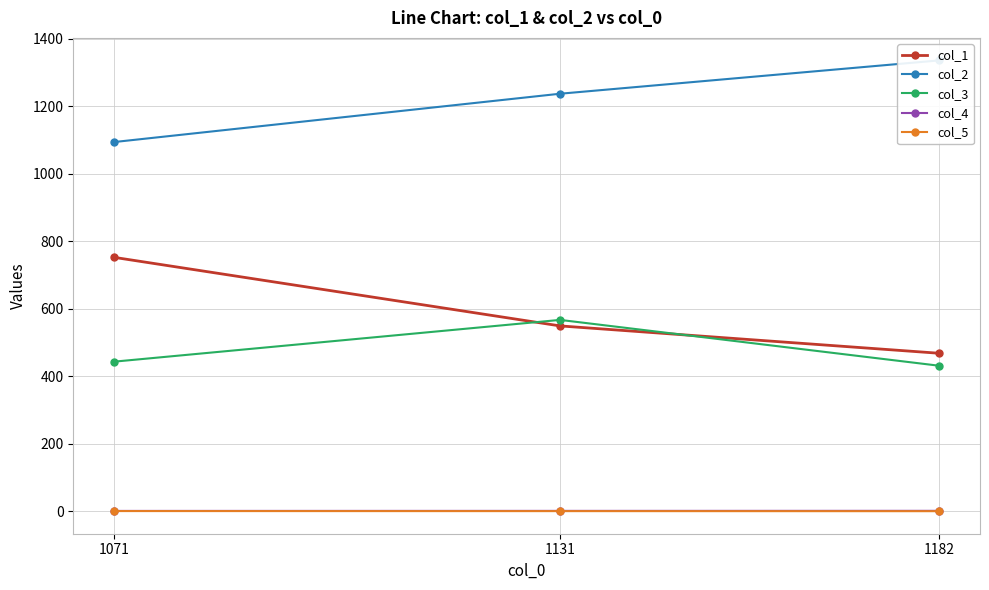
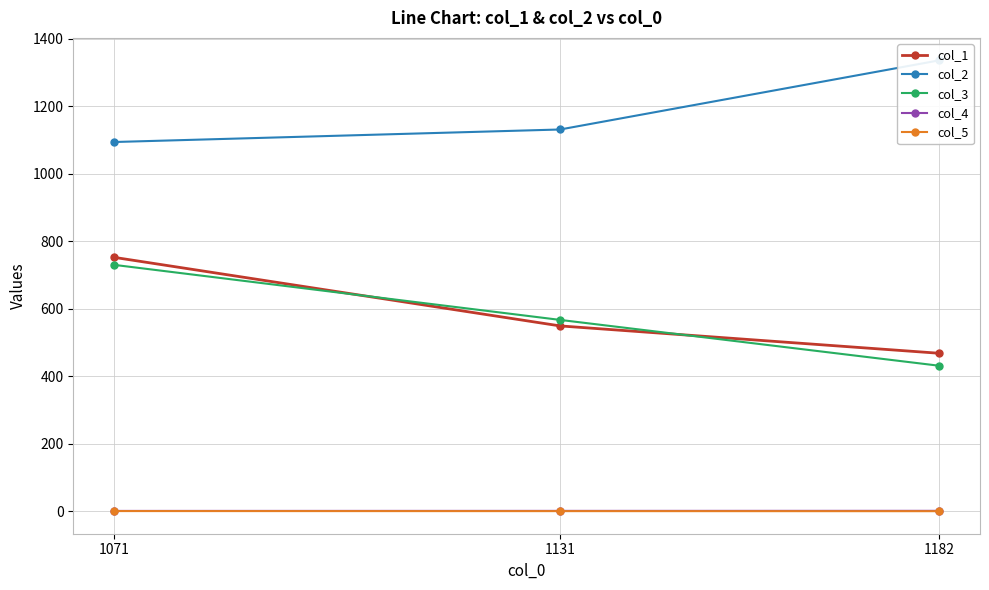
  {
    "col_1": {
      "1071": 750,
      "1131": 550,
      "1182": 470
    },
    "col_2": {
      "1071": 1090,
-     "1131": 1240
+     "1131": 1130
    },
    "col_3": {
-     "1071": 440,
+     "1071": 730,
      "1131": 570,
      "1182": 430
    },
    "col_5": {
      "1071": 0,
      "1131": 0,
      "1182": 0
    }
  }
